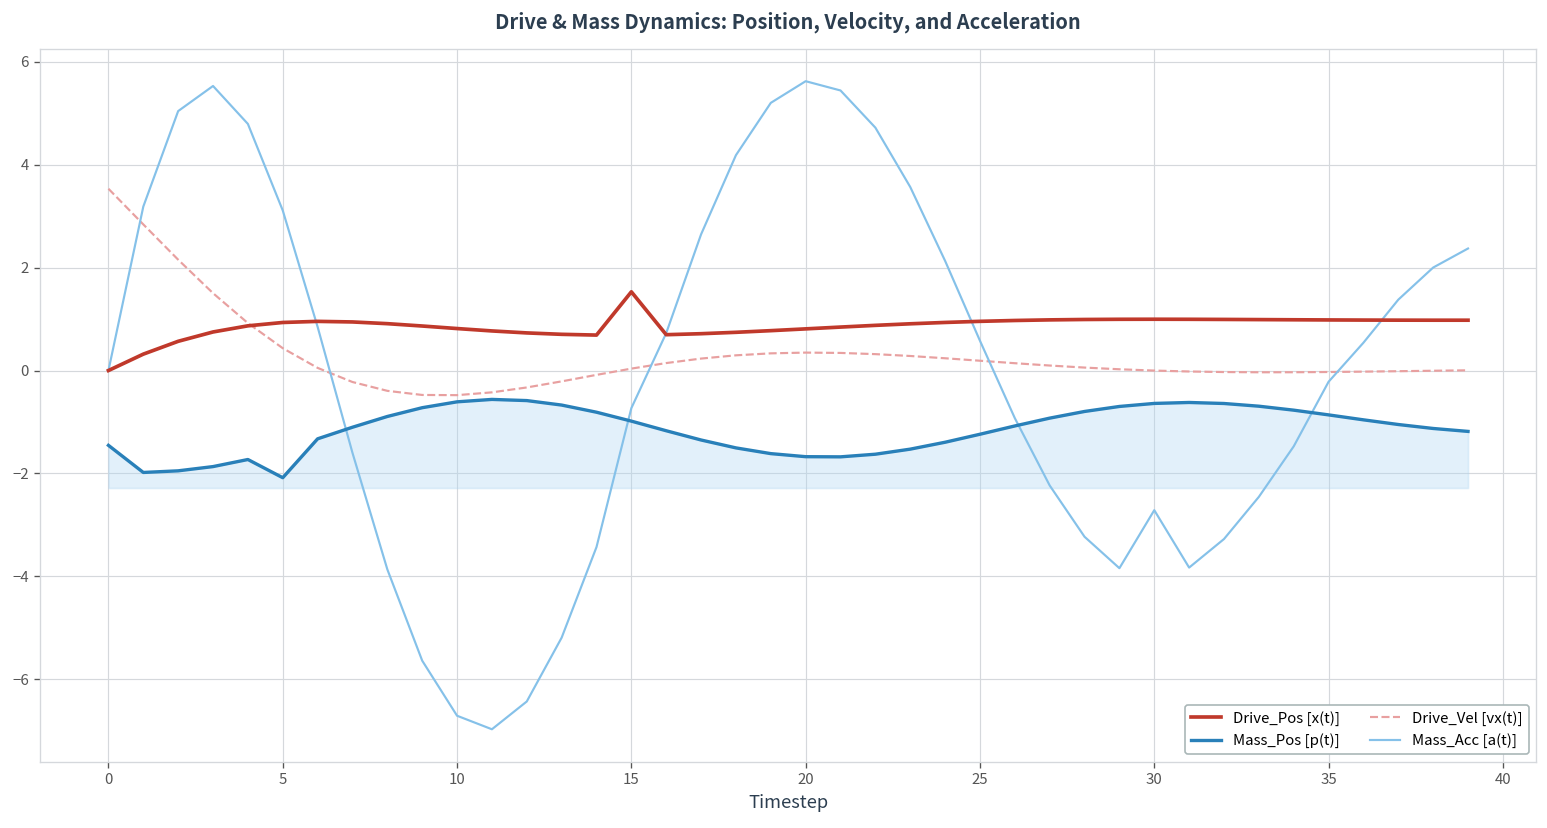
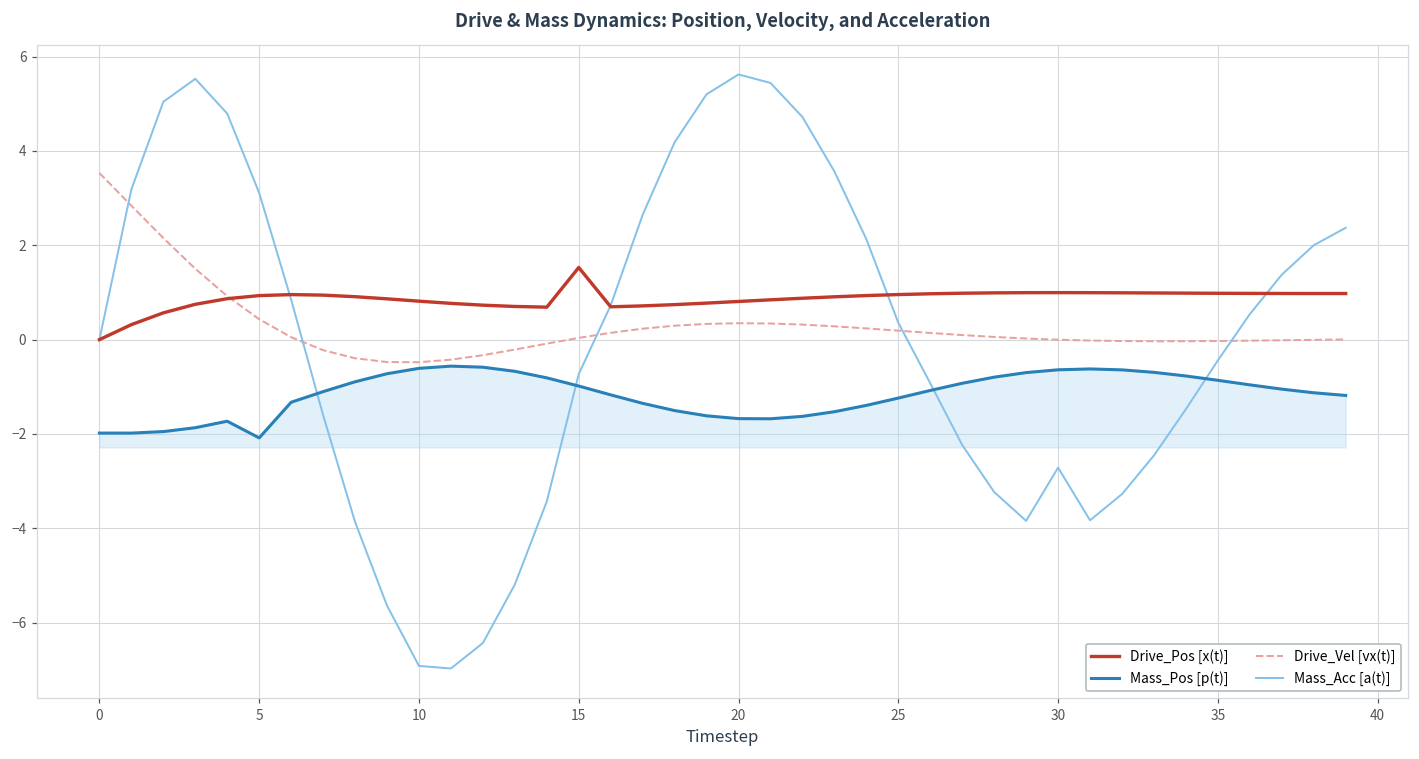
  {
    "Drive_Pos [x(t)]": {
      "5": 0.9,
      "10": 0.8,
      "15": 1.5,
      "20": 0.8,
      "25": 1.0,
      "30": 1.0,
      "35": 1.0
    },
    "Mass_Pos [p(t)]": {
-     "0": -1.5,
+     "0": -2.0,
      "5": -2.1,
      "10": -0.6,
      "15": -1.0,
      "20": -1.7,
      "25": -1.2,
      "30": -0.6,
      "35": -0.9
    },
    "Drive_Vel [vx(t)]": {
      "0": 3.5,
      "5": 0.4,
      "10": -0.5,
      "15": 0.0,
      "20": 0.3,
      "25": 0.2,
      "30": 0.0,
      "35": 0.0
    },
    "Mass_Acc [a(t)]": {
      "5": 3.1,
-     "10": -6.7,
+     "10": -6.9,
      "15": -0.7,
      "20": 5.6,
-     "25": 0.6,
+     "25": 0.4,
      "30": -2.7,
-     "35": -0.2
+     "35": -0.4
    }
  }
